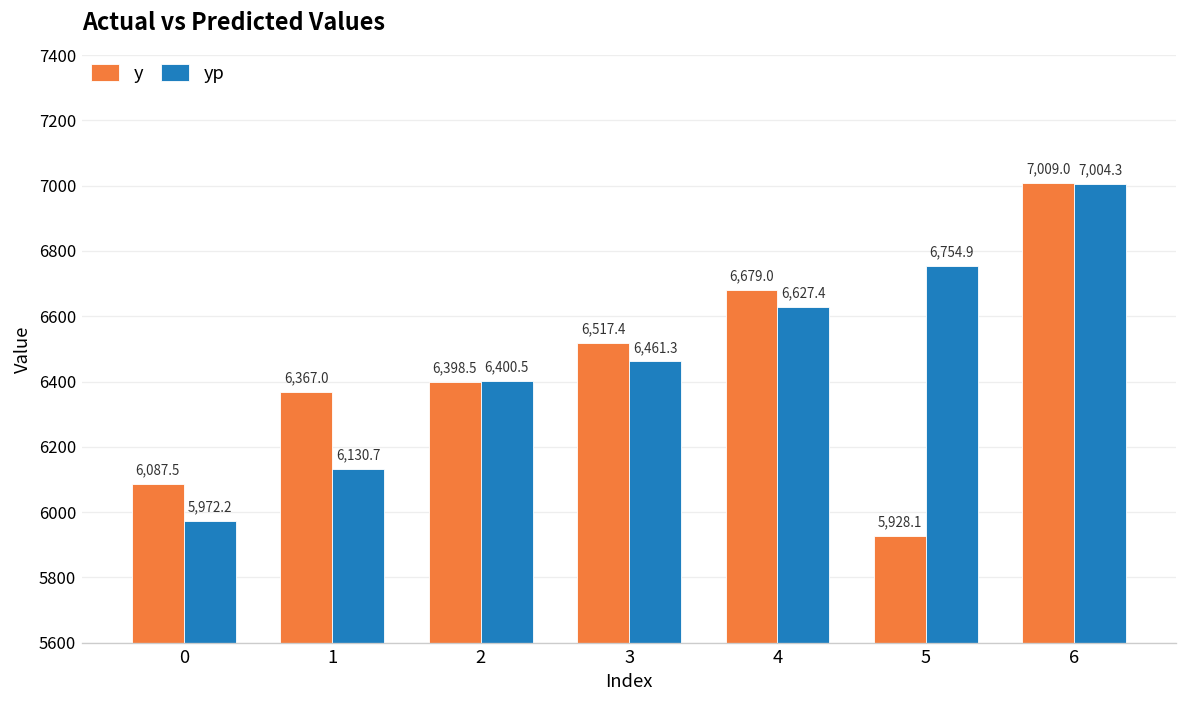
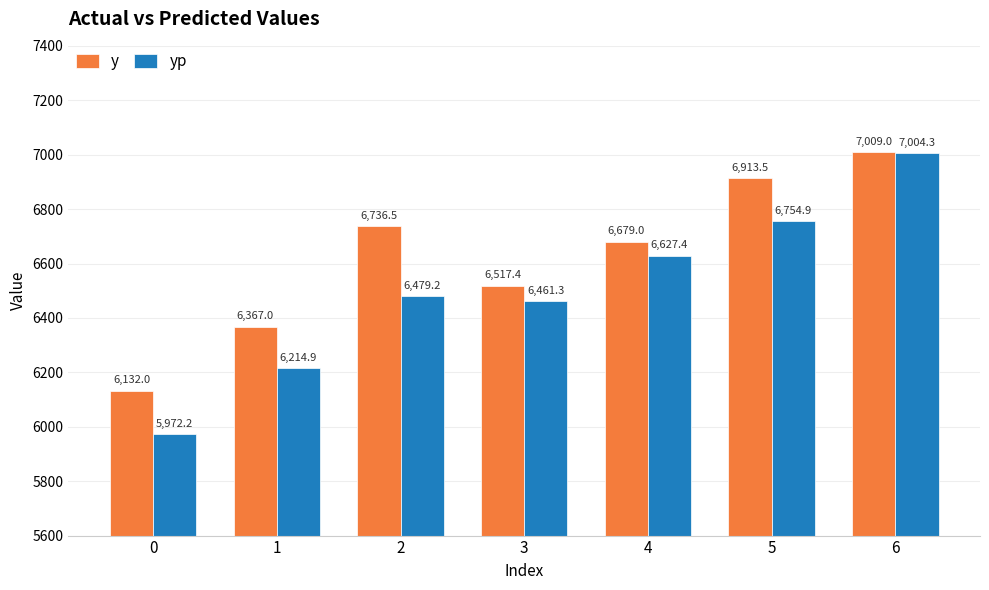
  {
    "y": {
-     "0": "6,087.5",
+     "0": "6,132.0",
      "1": "6,367.0",
-     "2": "6,398.5",
+     "2": "6,736.5",
      "3": "6,517.4",
      "4": "6,679.0",
-     "5": "5,928.1",
+     "5": "6,913.5",
      "6": "7,009.0"
    },
    "yp": {
      "0": "5,972.2",
-     "1": "6,130.7",
-     "2": "6,400.5",
+     "1": "6,214.9",
+     "2": "6,479.2",
      "3": "6,461.3",
      "4": "6,627.4",
      "5": "6,754.9",
      "6": "7,004.3"
    }
  }
